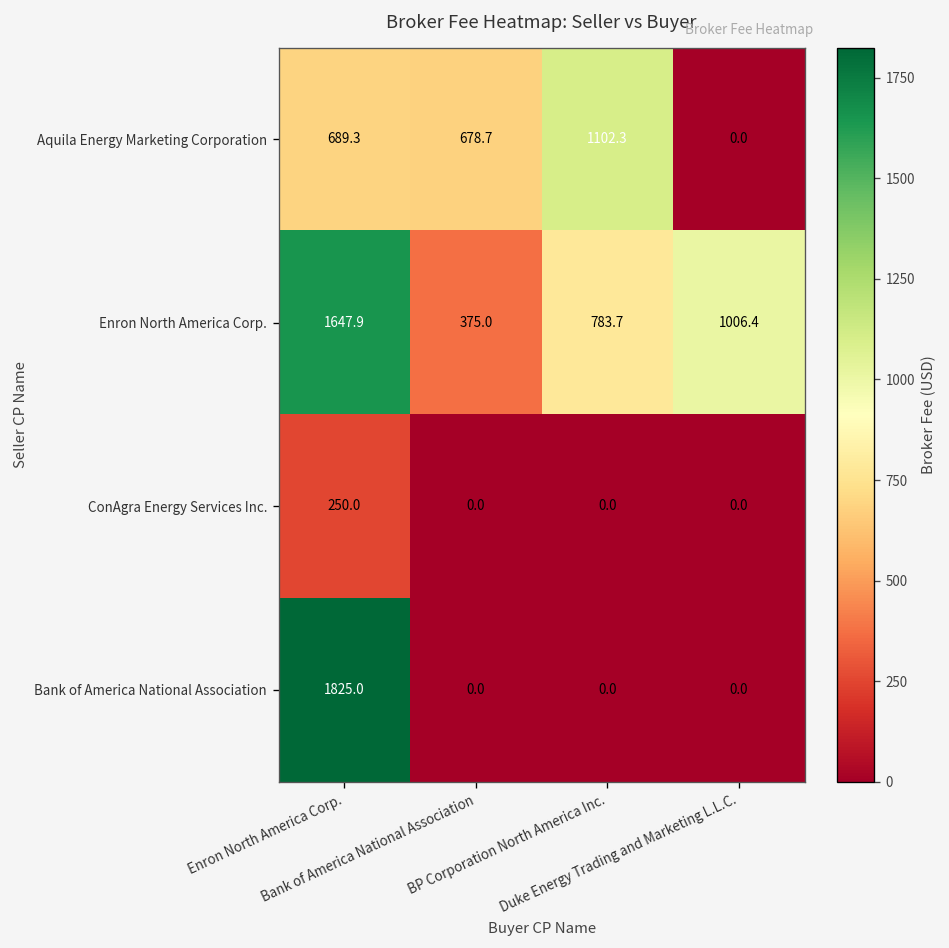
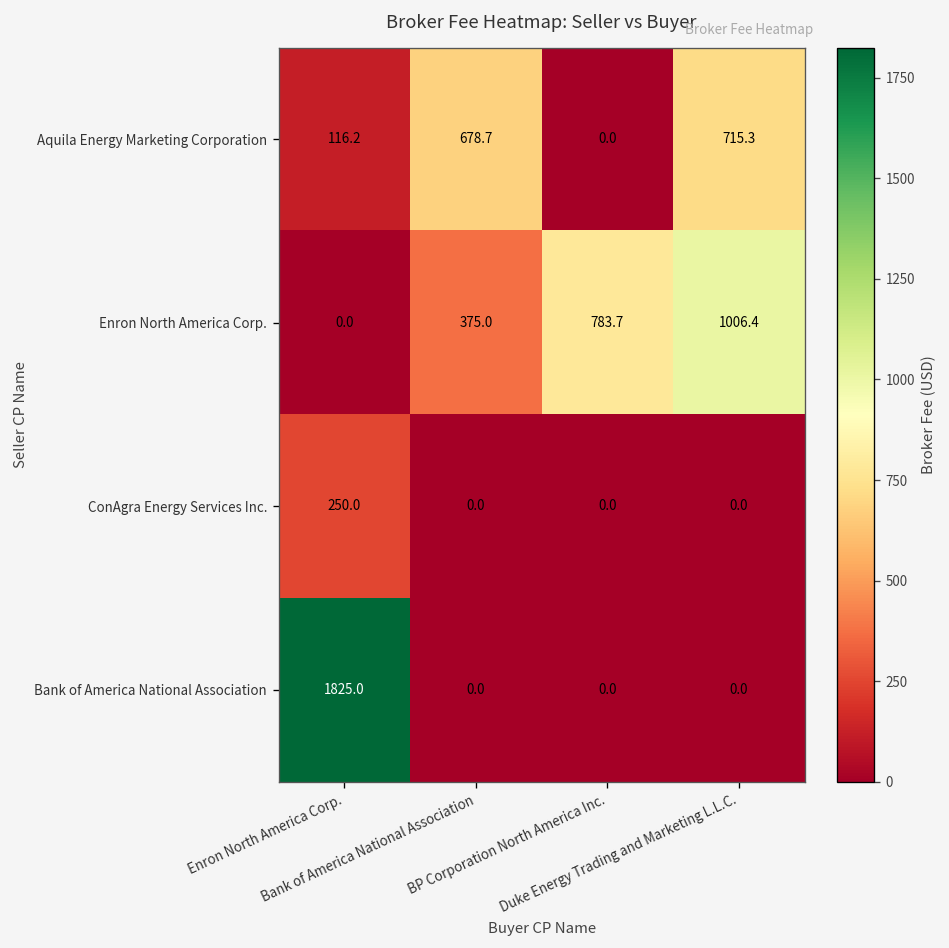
  {
    "Aquila Energy Marketing Corporation": {
-     "Enron North America Corp.": 689.3,
+     "Enron North America Corp.": 116.2,
      "Bank of America National Association": 678.7,
-     "BP Corporation North America Inc.": 1102.3,
-     "Duke Energy Trading and Marketing L.L.C.": 0.0
+     "BP Corporation North America Inc.": 0.0,
+     "Duke Energy Trading and Marketing L.L.C.": 715.3
    },
    "Enron North America Corp.": {
-     "Enron North America Corp.": 1647.9,
+     "Enron North America Corp.": 0.0,
      "Bank of America National Association": 375.0,
      "BP Corporation North America Inc.": 783.7,
      "Duke Energy Trading and Marketing L.L.C.": 1006.4
    },
    "ConAgra Energy Services Inc.": {
      "Enron North America Corp.": 250.0,
      "Bank of America National Association": 0.0,
      "BP Corporation North America Inc.": 0.0,
      "Duke Energy Trading and Marketing L.L.C.": 0.0
    },
    "Bank of America National Association": {
      "Enron North America Corp.": 1825.0,
      "Bank of America National Association": 0.0,
      "BP Corporation North America Inc.": 0.0,
      "Duke Energy Trading and Marketing L.L.C.": 0.0
    }
  }
